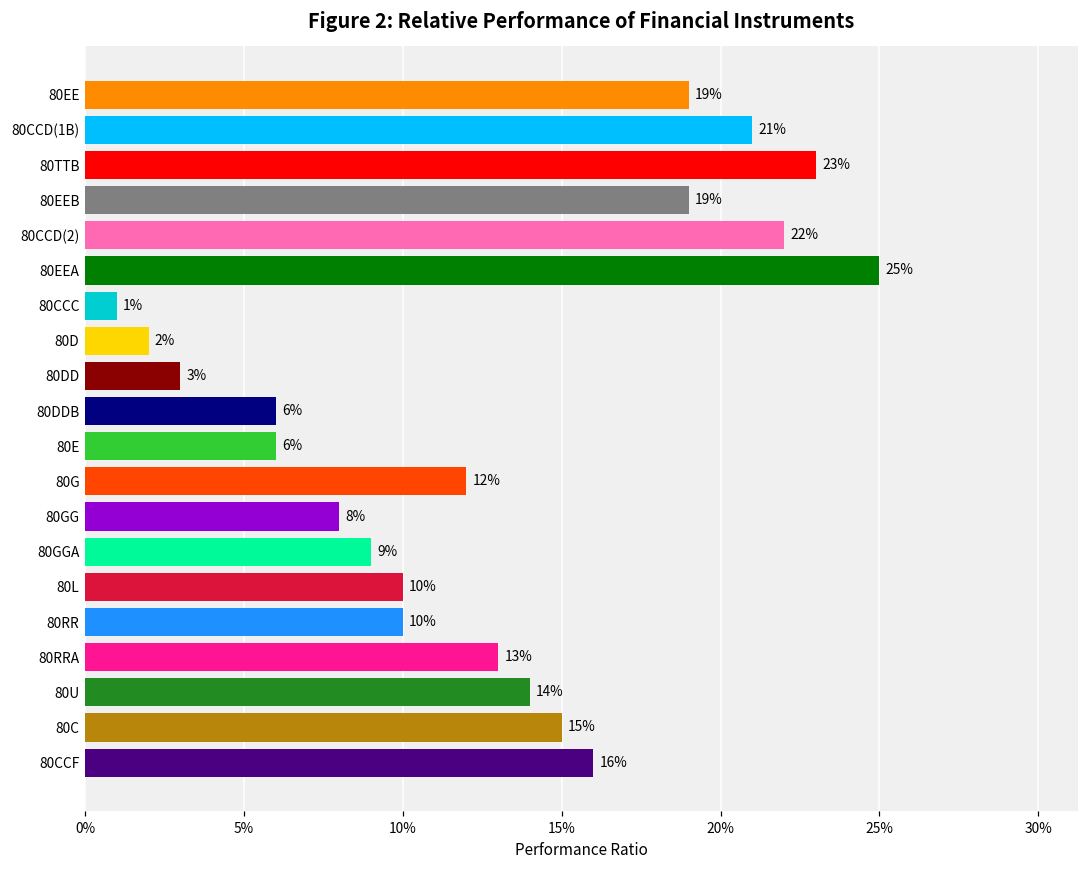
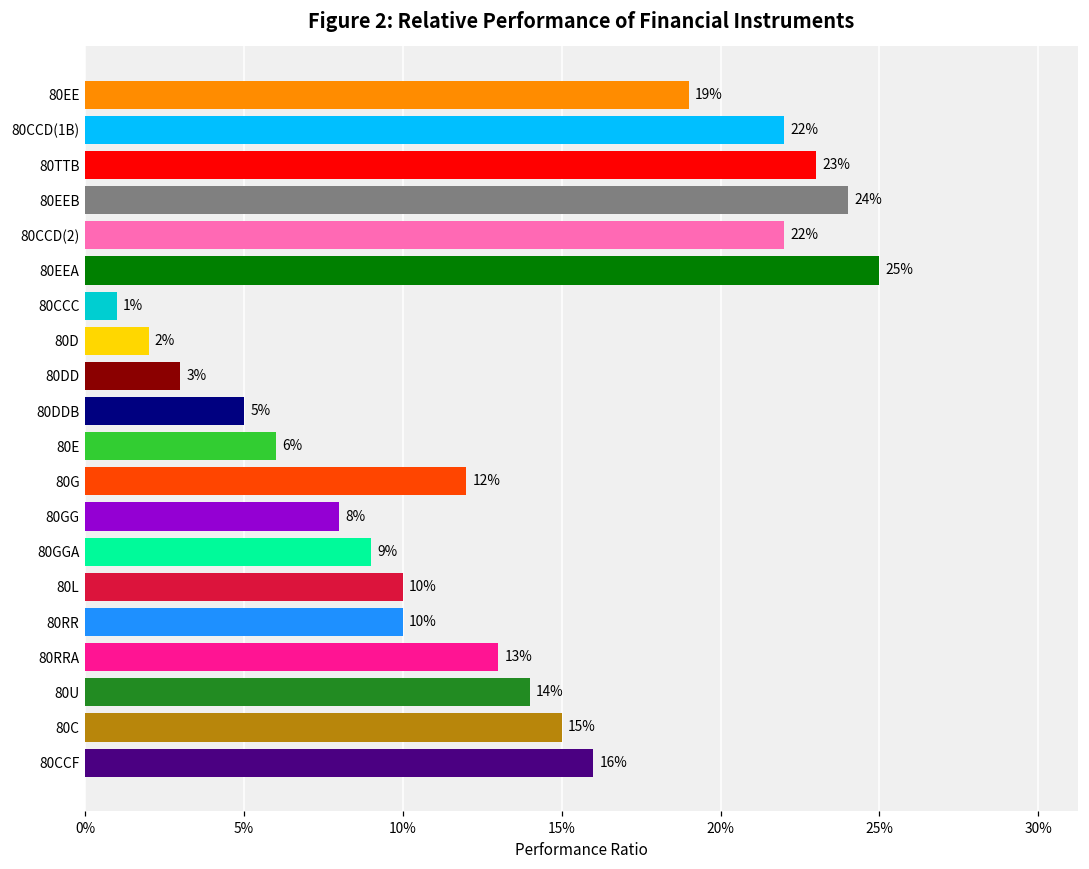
  {
    "80EE": "19%",
-   "80CCD(1B)": "21%",
+   "80CCD(1B)": "22%",
    "80TTB": "23%",
-   "80EEB": "19%",
+   "80EEB": "24%",
    "80CCD(2)": "22%",
    "80EEA": "25%",
    "80CCC": "1%",
    "80D": "2%",
    "80DD": "3%",
-   "80DDB": "6%",
+   "80DDB": "5%",
    "80E": "6%",
    "80G": "12%",
    "80GG": "8%",
    "80GGA": "9%",
    "80L": "10%",
    "80RR": "10%",
    "80RRA": "13%",
    "80U": "14%",
    "80C": "15%",
    "80CCF": "16%"
  }
